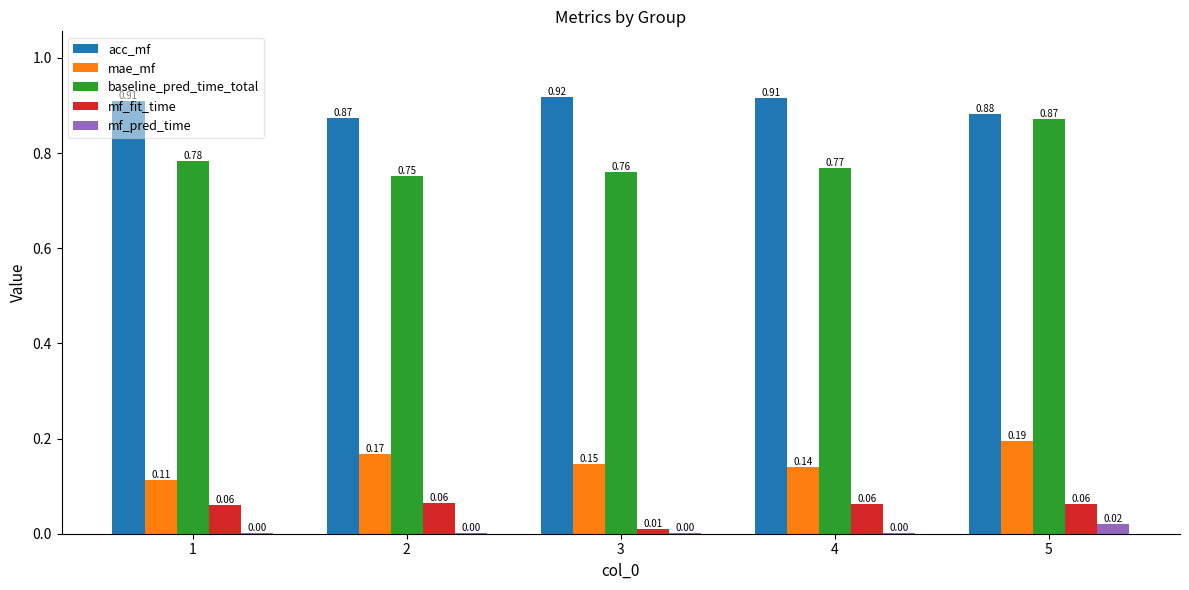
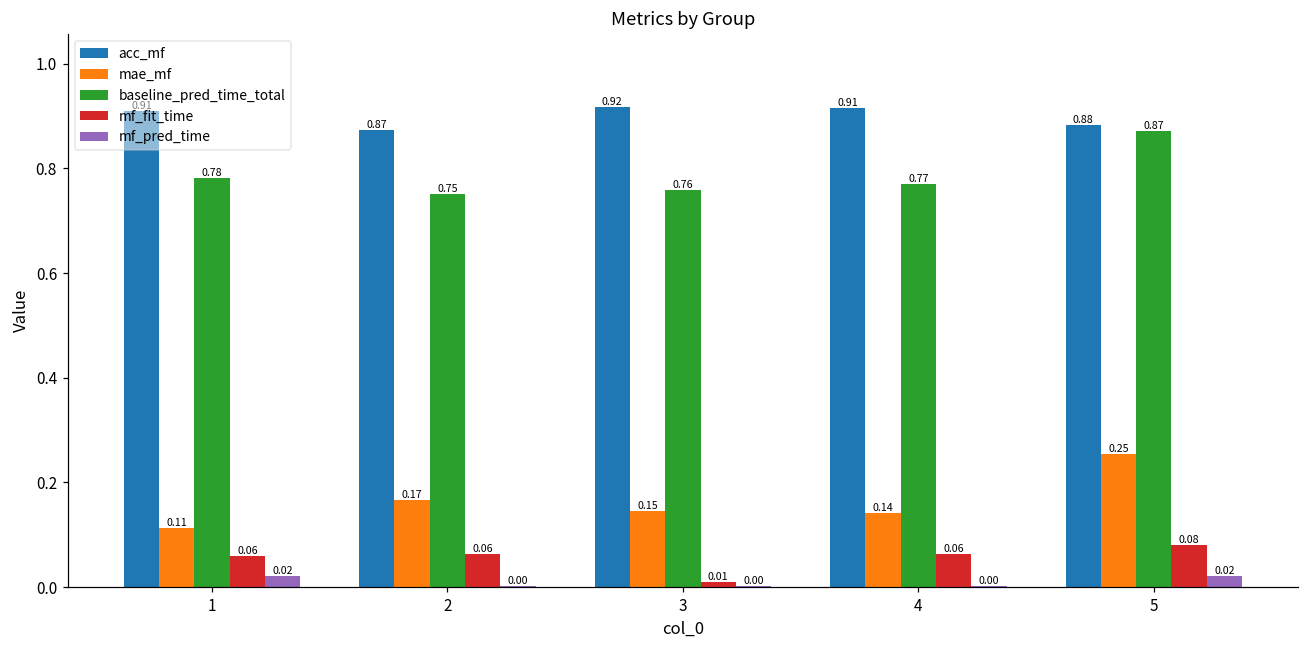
  {
    "acc_mf": {
      "2": 0.87,
      "3": 0.92,
      "4": 0.91,
      "5": 0.88
    },
    "mae_mf": {
      "1": 0.11,
      "2": 0.17,
      "3": 0.15,
      "4": 0.14,
-     "5": 0.19
+     "5": 0.25
    },
    "baseline_pred_time_total": {
      "1": 0.78,
      "2": 0.75,
      "3": 0.76,
      "4": 0.77,
      "5": 0.87
    },
    "mf_fit_time": {
      "1": 0.06,
      "2": 0.06,
      "3": 0.01,
      "4": 0.06,
-     "5": 0.06
+     "5": 0.08
    },
    "mf_pred_time": {
-     "1": 0.00,
+     "1": 0.02,
      "2": 0.00,
      "3": 0.00,
      "4": 0.00,
      "5": 0.02
    }
  }
